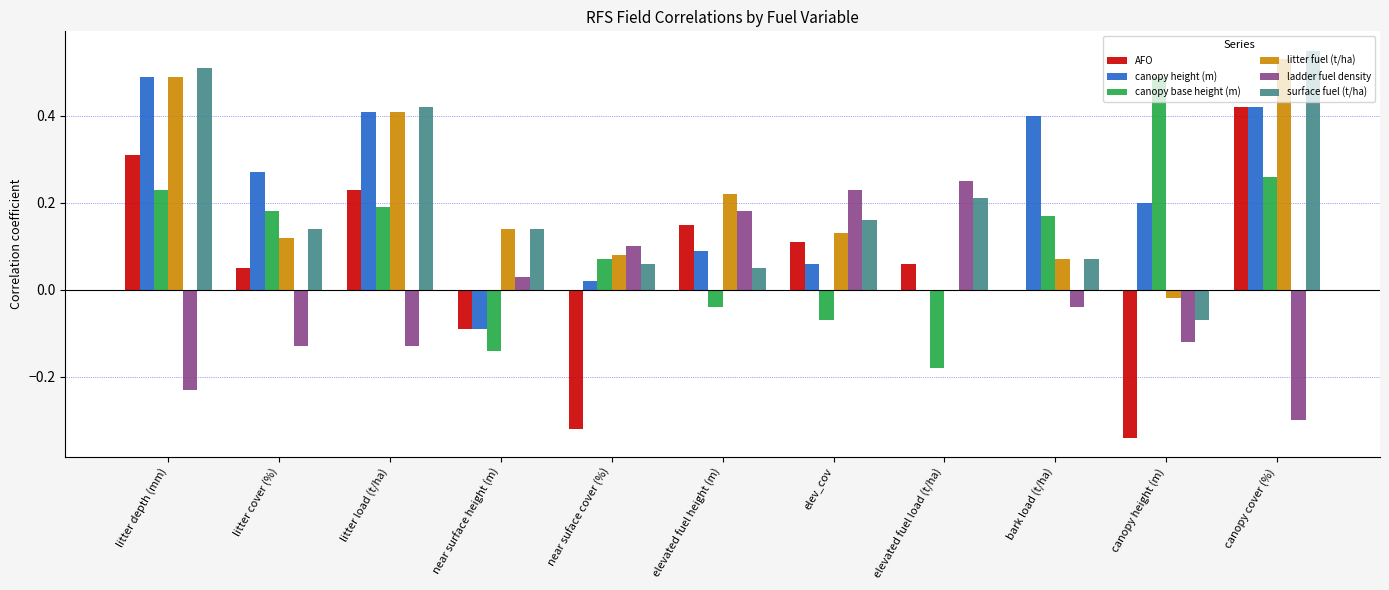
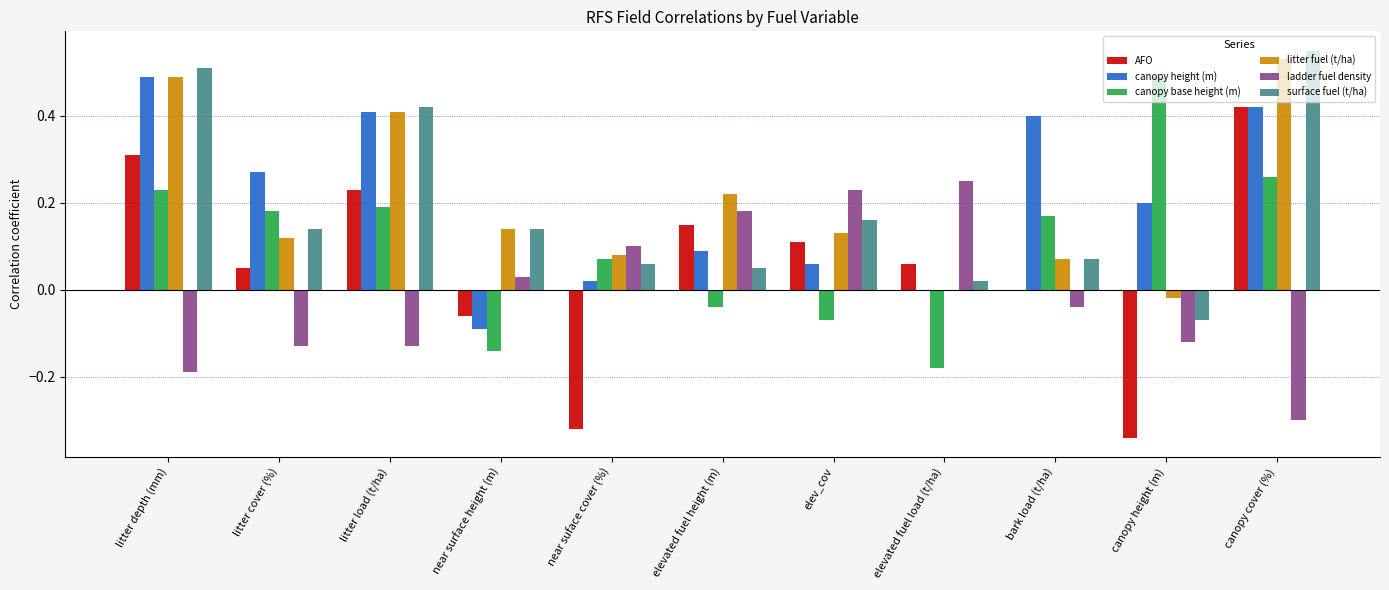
  {
    "AFO": {
      "litter depth (mm)": 0.31,
      "litter cover (%)": 0.05,
      "litter load (t/ha)": 0.23,
-     "near surface height (m)": -0.09,
+     "near surface height (m)": -0.06,
      "near suface cover (%)": -0.32,
      "elevated fuel height (m)": 0.15,
      "elev_cov": 0.11,
      "elevated fuel load (t/ha)": 0.06,
      "bark load (t/ha)": 0.00,
      "canopy height (m)": -0.34,
      "canopy cover (%)": 0.42
    },
    "canopy height (m)": {
      "litter depth (mm)": 0.49,
      "litter cover (%)": 0.27,
      "litter load (t/ha)": 0.41,
      "near surface height (m)": -0.09,
      "near suface cover (%)": 0.02,
      "elevated fuel height (m)": 0.09,
      "elev_cov": 0.06,
      "elevated fuel load (t/ha)": 0.00,
      "bark load (t/ha)": 0.40,
      "canopy height (m)": 0.20,
      "canopy cover (%)": 0.42
    },
    "canopy base height (m)": {
      "litter depth (mm)": 0.23,
      "litter cover (%)": 0.18,
      "litter load (t/ha)": 0.19,
      "near surface height (m)": -0.14,
      "near suface cover (%)": 0.07,
      "elevated fuel height (m)": -0.04,
      "elev_cov": -0.07,
      "elevated fuel load (t/ha)": -0.18,
      "bark load (t/ha)": 0.17,
      "canopy cover (%)": 0.26
    },
    "litter fuel (t/ha)": {
      "litter depth (mm)": 0.49,
      "litter cover (%)": 0.12,
      "litter load (t/ha)": 0.41,
      "near surface height (m)": 0.14,
      "near suface cover (%)": 0.08,
      "elevated fuel height (m)": 0.22,
      "elev_cov": 0.13,
      "elevated fuel load (t/ha)": 0.00,
      "bark load (t/ha)": 0.07,
      "canopy height (m)": -0.02
    },
    "ladder fuel density": {
-     "litter depth (mm)": -0.23,
+     "litter depth (mm)": -0.19,
      "litter cover (%)": -0.13,
      "litter load (t/ha)": -0.13,
      "near surface height (m)": 0.03,
      "near suface cover (%)": 0.10,
      "elevated fuel height (m)": 0.18,
      "elev_cov": 0.23,
      "elevated fuel load (t/ha)": 0.25,
      "bark load (t/ha)": -0.04,
      "canopy height (m)": -0.12,
      "canopy cover (%)": -0.30
    },
    "surface fuel (t/ha)": {
      "litter depth (mm)": 0.51,
      "litter cover (%)": 0.14,
      "litter load (t/ha)": 0.42,
      "near surface height (m)": 0.14,
      "near suface cover (%)": 0.06,
      "elevated fuel height (m)": 0.05,
      "elev_cov": 0.16,
-     "elevated fuel load (t/ha)": 0.21,
+     "elevated fuel load (t/ha)": 0.02,
      "bark load (t/ha)": 0.07,
      "canopy height (m)": -0.07
    }
  }
